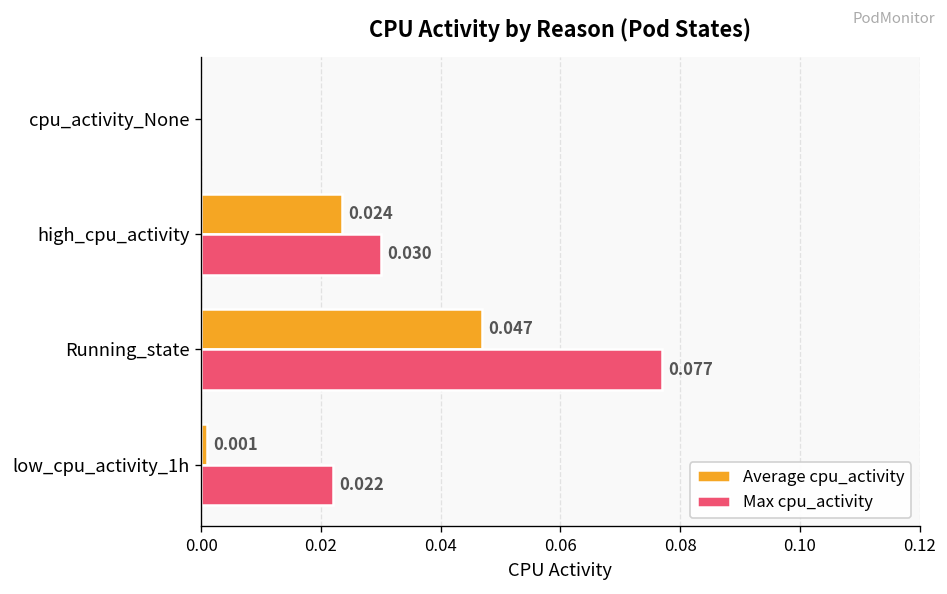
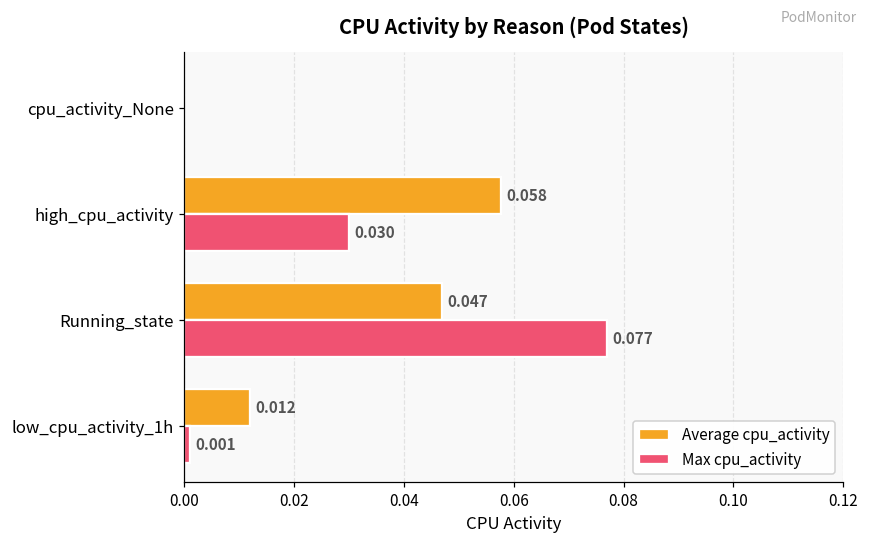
  {
    "Average cpu_activity": {
-     "high_cpu_activity": 0.024,
+     "high_cpu_activity": 0.058,
      "Running_state": 0.047,
-     "low_cpu_activity_1h": 0.001
+     "low_cpu_activity_1h": 0.012
    },
    "Max cpu_activity": {
      "high_cpu_activity": 0.030,
      "Running_state": 0.077,
-     "low_cpu_activity_1h": 0.022
+     "low_cpu_activity_1h": 0.001
    }
  }
